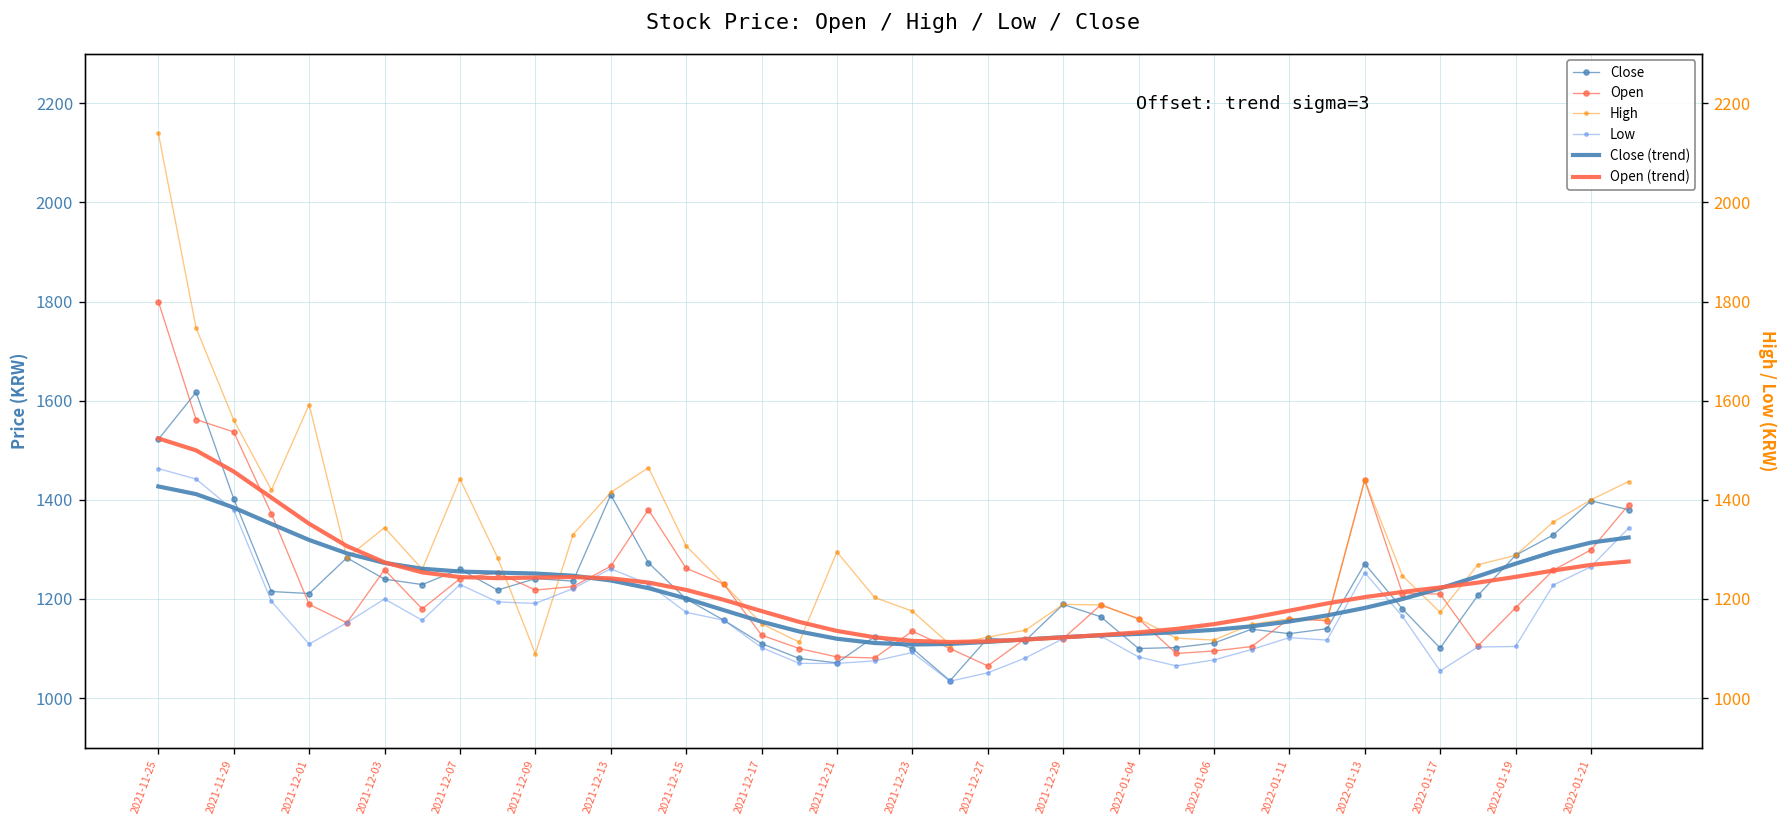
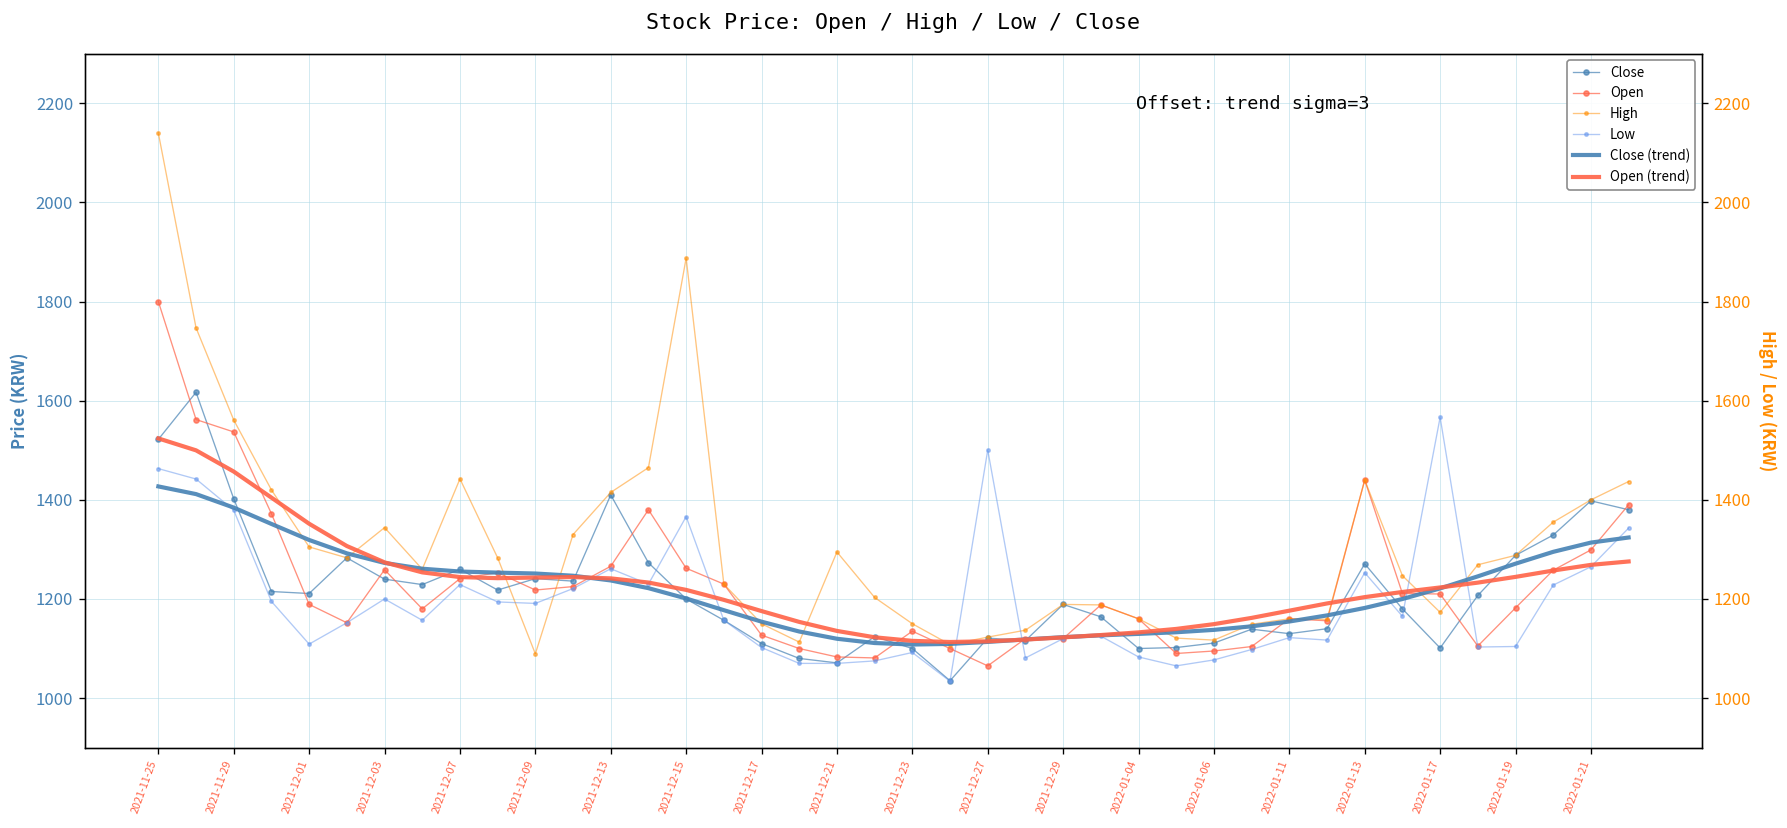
  {
    "High": {
      "2021-11-25": 2140,
      "2021-11-29": 1560,
-     "2021-12-01": 1590,
+     "2021-12-01": 1310,
      "2021-12-03": 1340,
      "2021-12-07": 1440,
      "2021-12-09": 1090,
-     "2021-12-15": 1310,
+     "2021-12-15": 1890,
      "2021-12-21": 1290,
-     "2021-12-23": 1180,
+     "2021-12-23": 1150,
      "2022-01-17": 1170
    },
    "Low": {
      "2021-11-25": 1460,
      "2021-12-01": 1110,
      "2021-12-03": 1200,
      "2021-12-07": 1230,
      "2021-12-09": 1190,
-     "2021-12-15": 1170,
+     "2021-12-15": 1370,
      "2021-12-17": 1100,
      "2021-12-23": 1090,
-     "2021-12-27": 1050,
+     "2021-12-27": 1500,
      "2022-01-04": 1080,
      "2022-01-06": 1080,
      "2022-01-11": 1120,
      "2022-01-13": 1250,
-     "2022-01-17": 1060,
+     "2022-01-17": 1570,
      "2022-01-19": 1100
    }
  }
